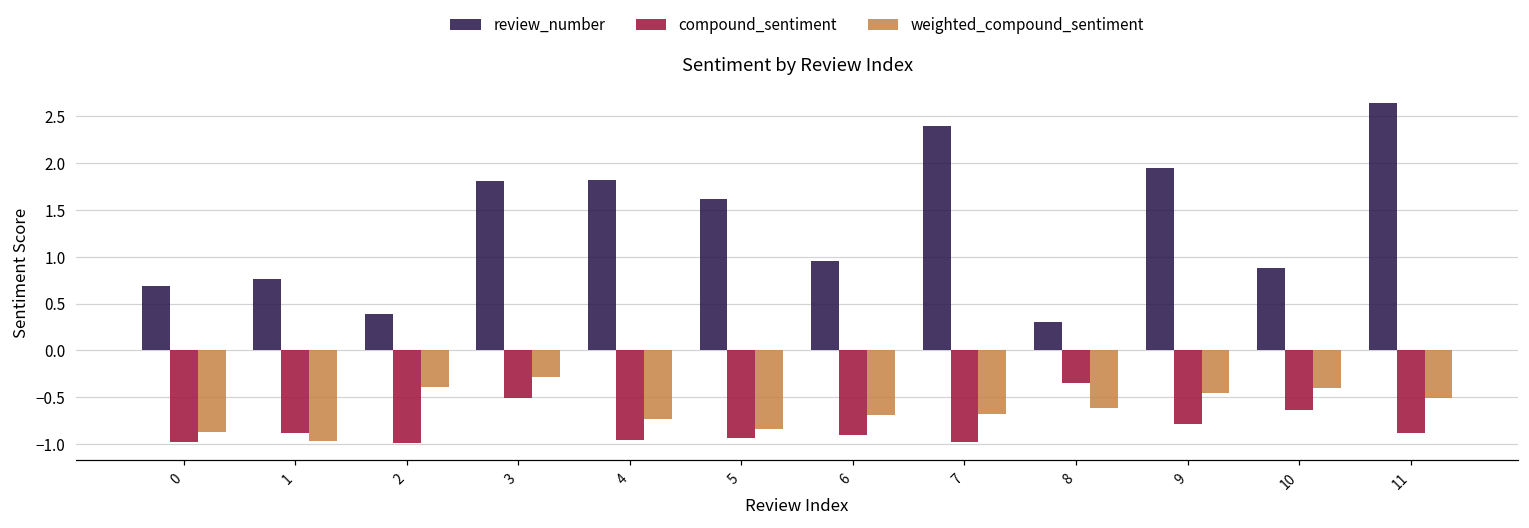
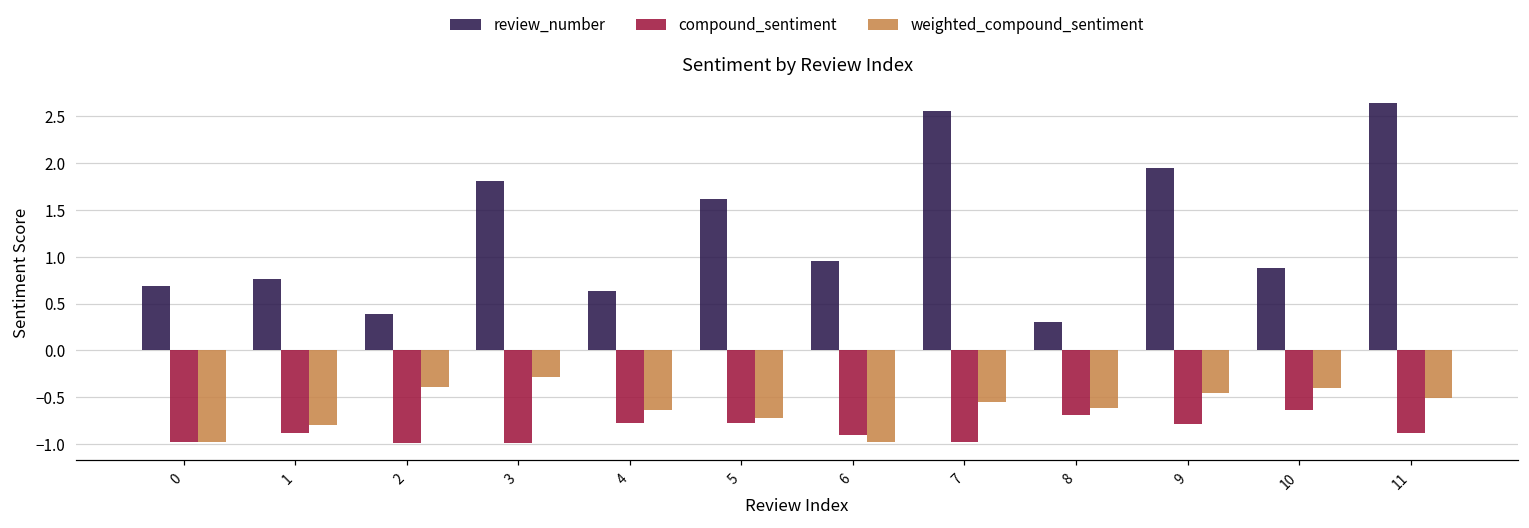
  {
    "review_number": {
      "0": 0.7,
      "1": 0.8,
      "2": 0.4,
      "3": 1.8,
-     "4": 1.8,
+     "4": 0.6,
      "5": 1.6,
      "6": 1.0,
-     "7": 2.4,
+     "7": 2.6,
      "8": 0.3,
      "9": 1.9,
      "10": 0.9,
      "11": 2.6
    },
    "compound_sentiment": {
      "0": -1.0,
      "1": -0.9,
      "2": -1.0,
-     "3": -0.5,
-     "4": -1.0,
-     "5": -0.9,
+     "3": -1.0,
+     "4": -0.8,
+     "5": -0.8,
      "6": -0.9,
      "7": -1.0,
-     "8": -0.4,
+     "8": -0.7,
      "9": -0.8,
      "10": -0.6,
      "11": -0.9
    },
    "weighted_compound_sentiment": {
-     "0": -0.9,
-     "1": -1.0,
+     "0": -1.0,
+     "1": -0.8,
      "2": -0.4,
      "3": -0.3,
-     "4": -0.7,
-     "5": -0.8,
-     "6": -0.7,
-     "7": -0.7,
+     "4": -0.6,
+     "5": -0.7,
+     "6": -1.0,
+     "7": -0.5,
      "8": -0.6,
      "9": -0.5,
      "10": -0.4,
      "11": -0.5
    }
  }
